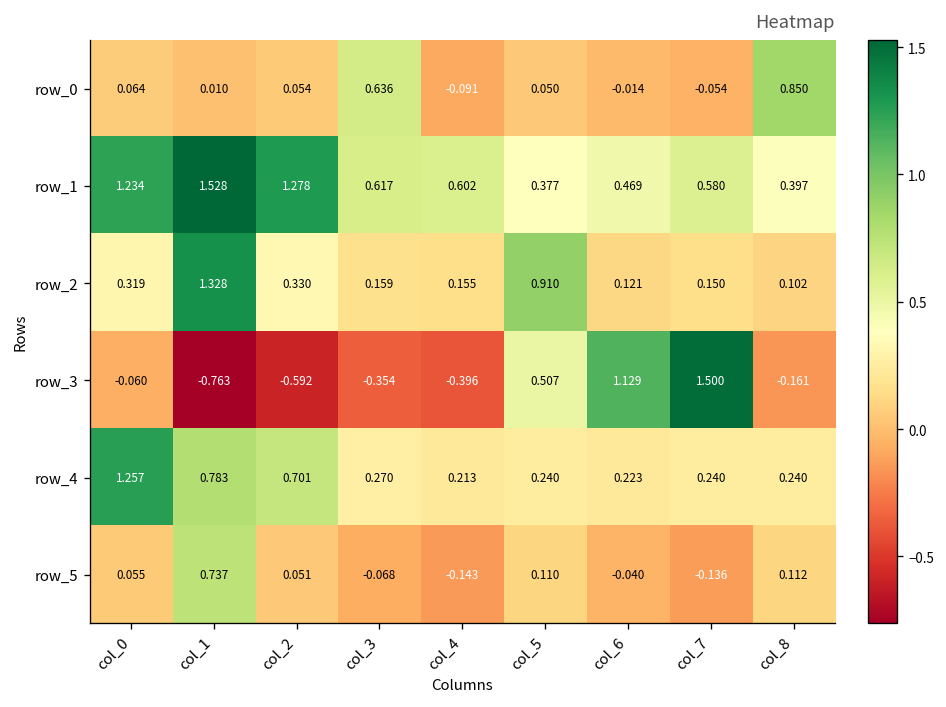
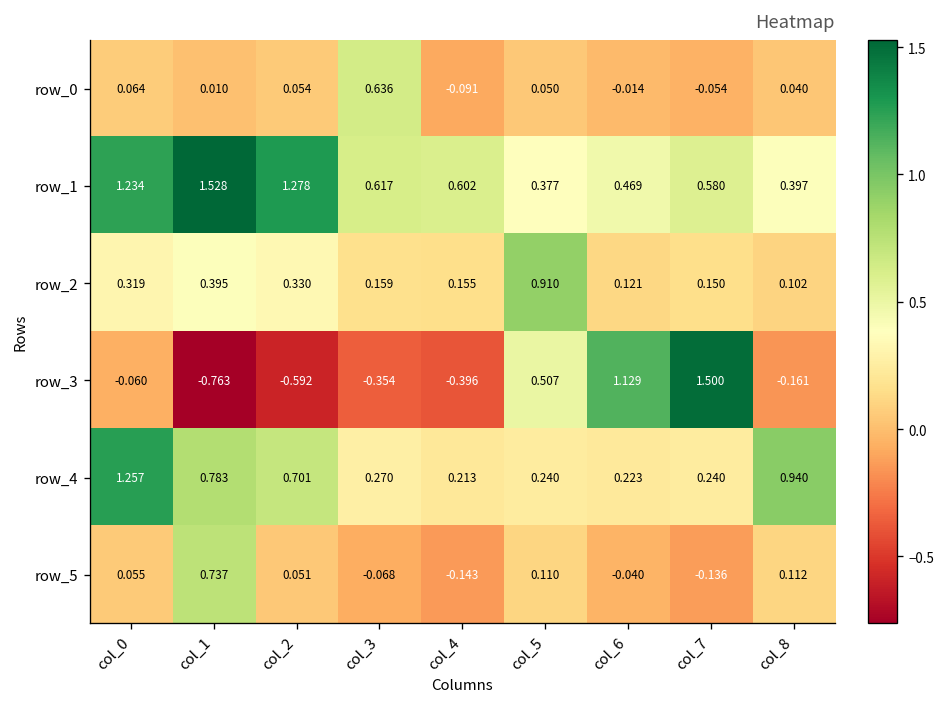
  {
    "row_0": {
      "col_0": 0.064,
      "col_1": 0.010,
      "col_2": 0.054,
      "col_3": 0.636,
      "col_4": -0.091,
      "col_5": 0.050,
      "col_6": -0.014,
      "col_7": -0.054,
-     "col_8": 0.850
+     "col_8": 0.040
    },
    "row_1": {
      "col_0": 1.234,
      "col_1": 1.528,
      "col_2": 1.278,
      "col_3": 0.617,
      "col_4": 0.602,
      "col_5": 0.377,
      "col_6": 0.469,
      "col_7": 0.580,
      "col_8": 0.397
    },
    "row_2": {
      "col_0": 0.319,
-     "col_1": 1.328,
+     "col_1": 0.395,
      "col_2": 0.330,
      "col_3": 0.159,
      "col_4": 0.155,
      "col_5": 0.910,
      "col_6": 0.121,
      "col_7": 0.150,
      "col_8": 0.102
    },
    "row_3": {
      "col_0": -0.060,
      "col_1": -0.763,
      "col_2": -0.592,
      "col_3": -0.354,
      "col_4": -0.396,
      "col_5": 0.507,
      "col_6": 1.129,
      "col_7": 1.500,
      "col_8": -0.161
    },
    "row_4": {
      "col_0": 1.257,
      "col_1": 0.783,
      "col_2": 0.701,
      "col_3": 0.270,
      "col_4": 0.213,
      "col_5": 0.240,
      "col_6": 0.223,
      "col_7": 0.240,
-     "col_8": 0.240
+     "col_8": 0.940
    },
    "row_5": {
      "col_0": 0.055,
      "col_1": 0.737,
      "col_2": 0.051,
      "col_3": -0.068,
      "col_4": -0.143,
      "col_5": 0.110,
      "col_6": -0.040,
      "col_7": -0.136,
      "col_8": 0.112
    }
  }
